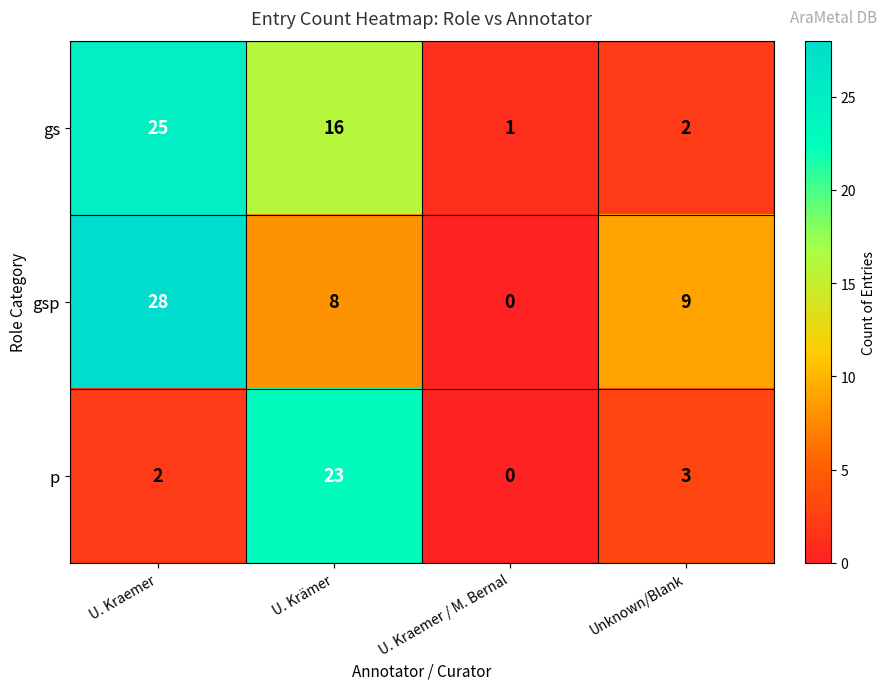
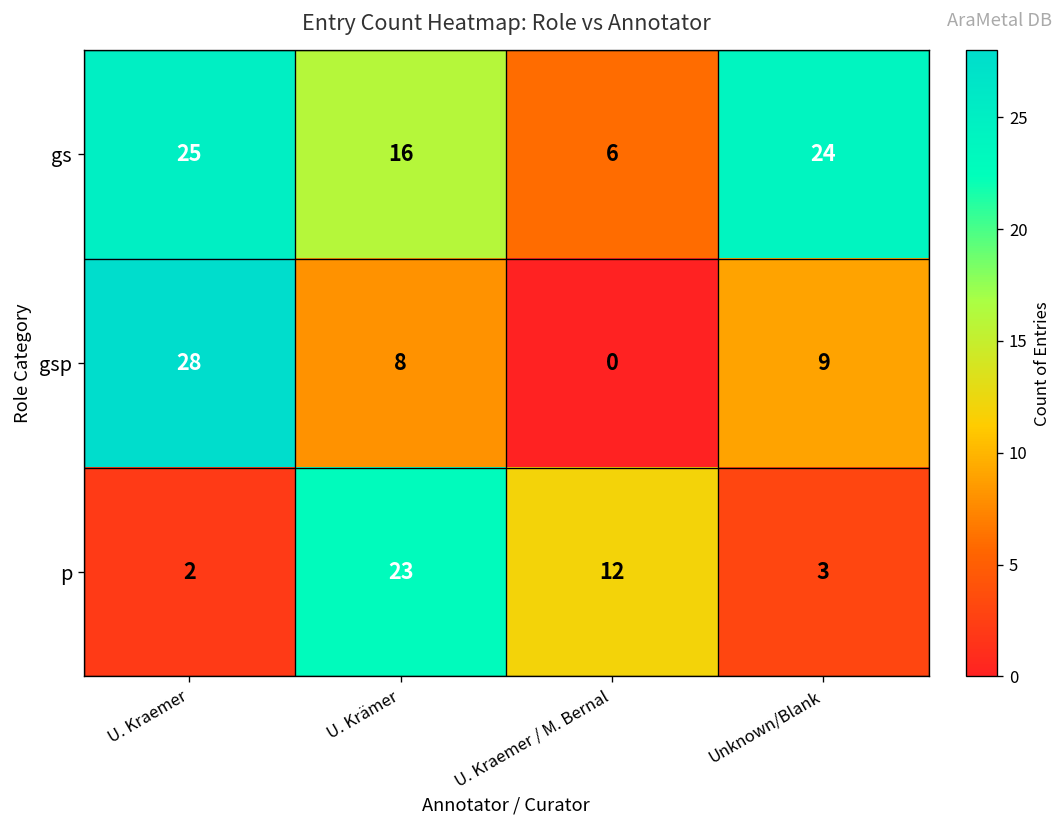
  {
    "gs": {
      "U. Kraemer": 25,
      "U. Krämer": 16,
-     "U. Kraemer / M. Bernal": 1,
-     "Unknown/Blank": 2
+     "U. Kraemer / M. Bernal": 6,
+     "Unknown/Blank": 24
    },
    "gsp": {
      "U. Kraemer": 28,
      "U. Krämer": 8,
      "U. Kraemer / M. Bernal": 0,
      "Unknown/Blank": 9
    },
    "p": {
      "U. Kraemer": 2,
      "U. Krämer": 23,
-     "U. Kraemer / M. Bernal": 0,
+     "U. Kraemer / M. Bernal": 12,
      "Unknown/Blank": 3
    }
  }
